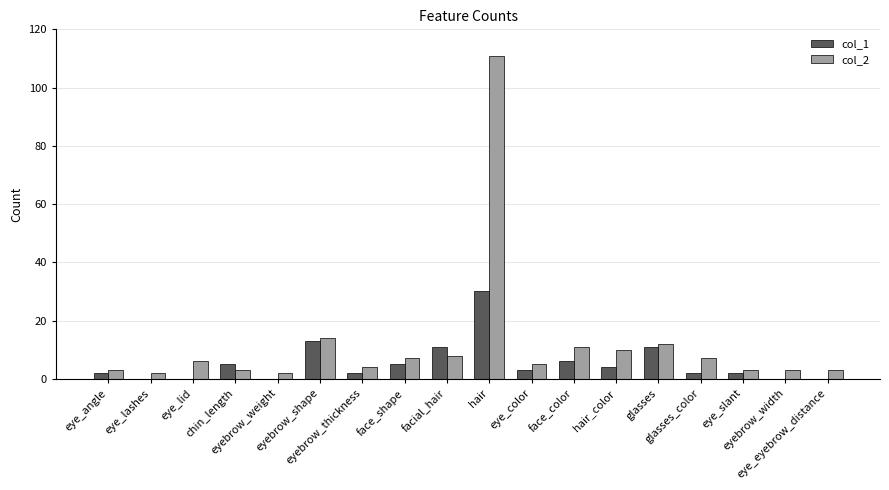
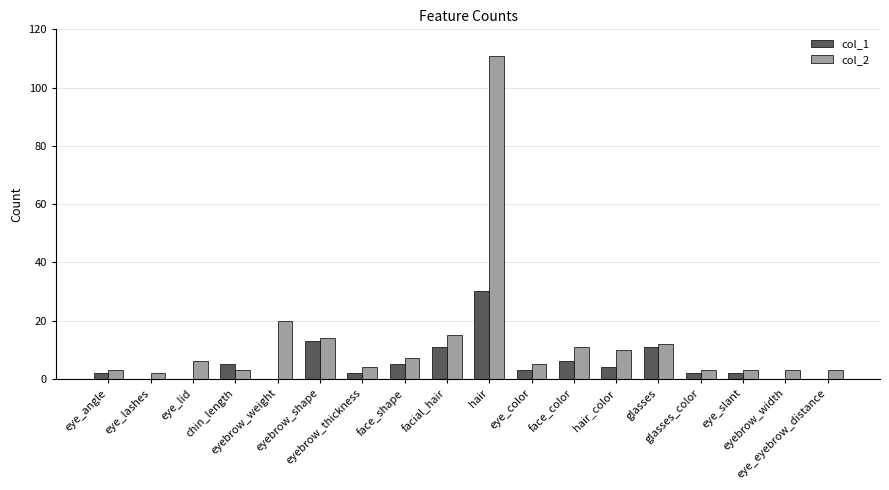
  {
    "col_1": {
      "eye_angle": 2,
      "eye_lashes": 0,
      "eye_lid": 0,
      "chin_length": 5,
      "eyebrow_weight": 0,
      "eyebrow_shape": 13,
      "eyebrow_thickness": 2,
      "face_shape": 5,
      "facial_hair": 11,
      "hair": 30,
      "eye_color": 3,
      "face_color": 6,
      "hair_color": 4,
      "glasses": 11,
      "glasses_color": 2,
      "eye_slant": 2,
      "eyebrow_width": 0,
      "eye_eyebrow_distance": 0
    },
    "col_2": {
      "eye_angle": 3,
      "eye_lashes": 2,
      "eye_lid": 6,
      "chin_length": 3,
-     "eyebrow_weight": 2,
+     "eyebrow_weight": 20,
      "eyebrow_shape": 14,
      "eyebrow_thickness": 4,
      "face_shape": 7,
-     "facial_hair": 8,
+     "facial_hair": 15,
      "hair": 111,
      "eye_color": 5,
      "face_color": 11,
      "hair_color": 10,
      "glasses": 12,
-     "glasses_color": 7,
+     "glasses_color": 3,
      "eye_slant": 3,
      "eyebrow_width": 3,
      "eye_eyebrow_distance": 3
    }
  }
